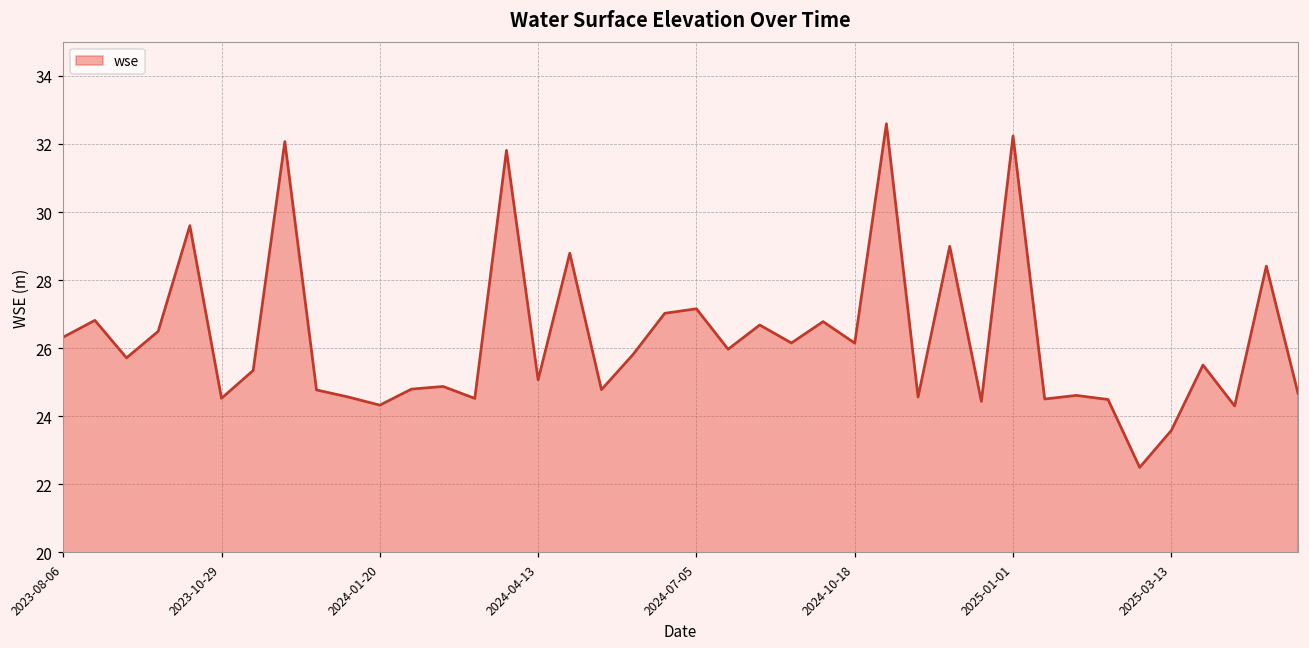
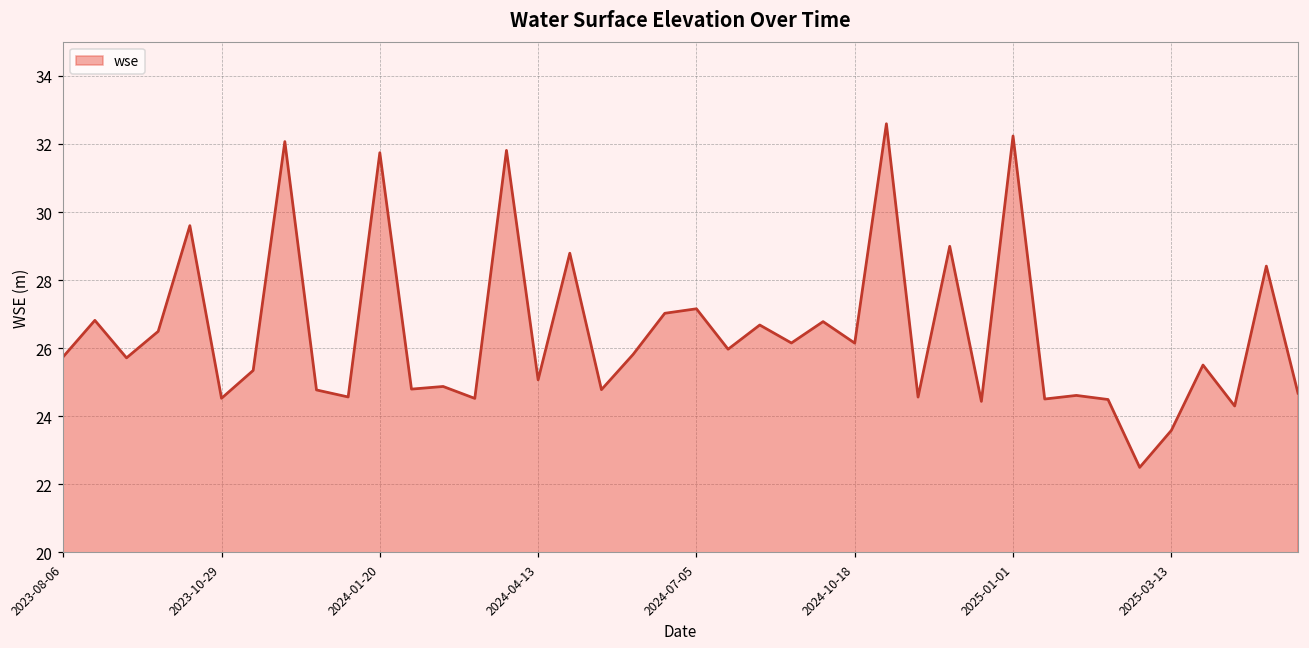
  {
-   "2023-08-06": 26.3,
+   "2023-08-06": 25.7,
    "2023-10-29": 24.5,
-   "2024-01-20": 24.3,
+   "2024-01-20": 31.7,
    "2024-04-13": 25.1,
    "2024-07-05": 27.2,
    "2024-10-18": 26.1,
    "2025-01-01": 32.2,
    "2025-03-13": 23.6
  }
